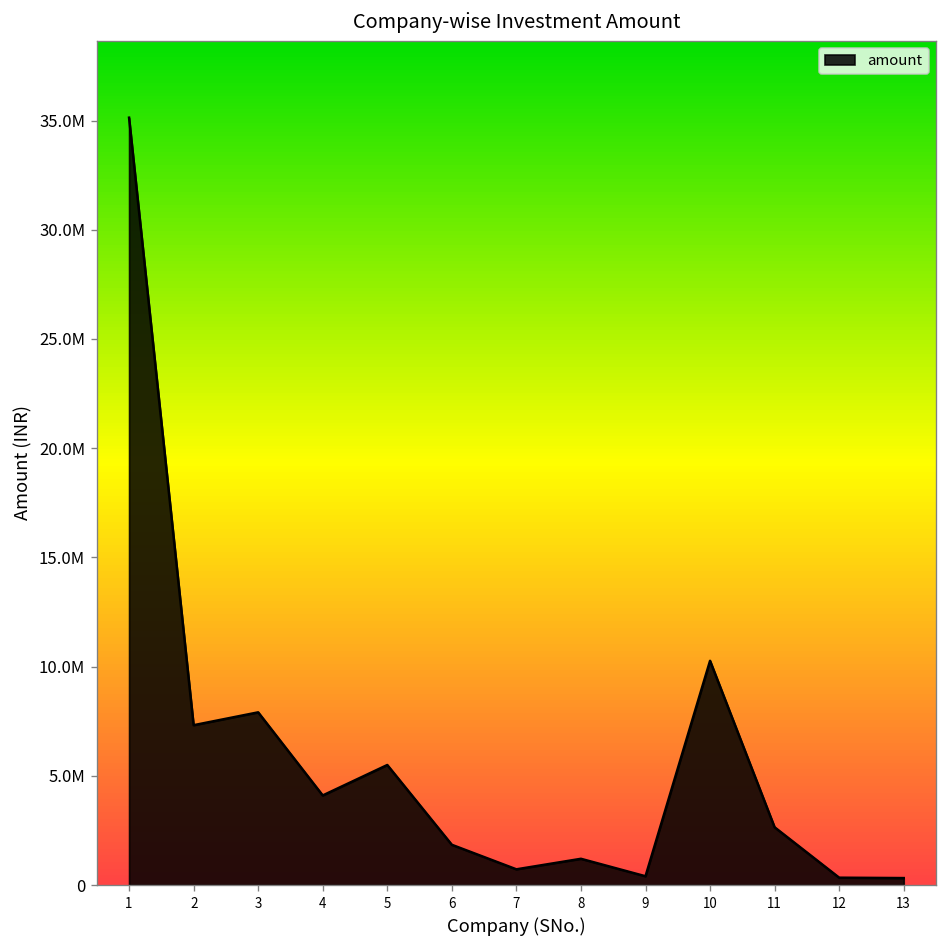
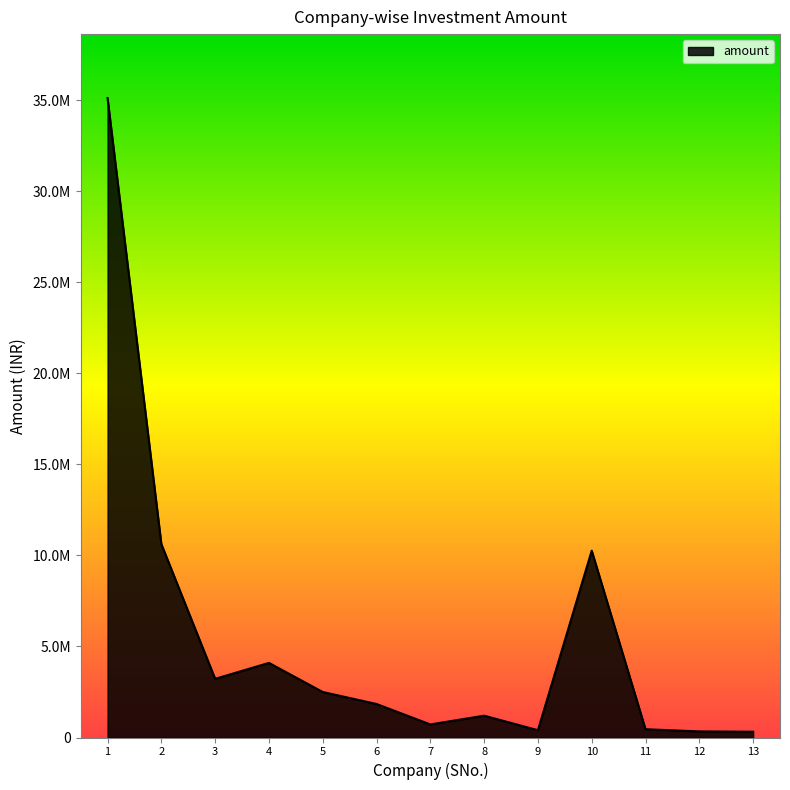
  {
    "1": 35100000,
-   "2": 7300000,
-   "3": 7900000,
+   "2": 10600000,
+   "3": 3200000,
    "4": 4100000,
-   "5": 5500000,
+   "5": 2500000,
    "6": 1800000,
    "7": 700000,
    "8": 1200000,
    "9": 400000,
    "10": 10300000,
-   "11": 2600000,
+   "11": 500000,
    "12": 300000,
    "13": 300000
  }
